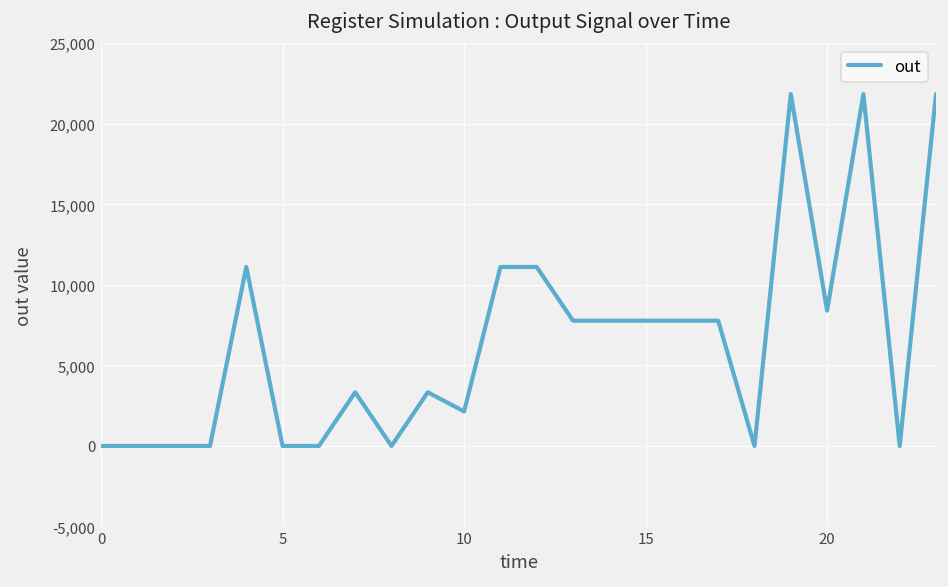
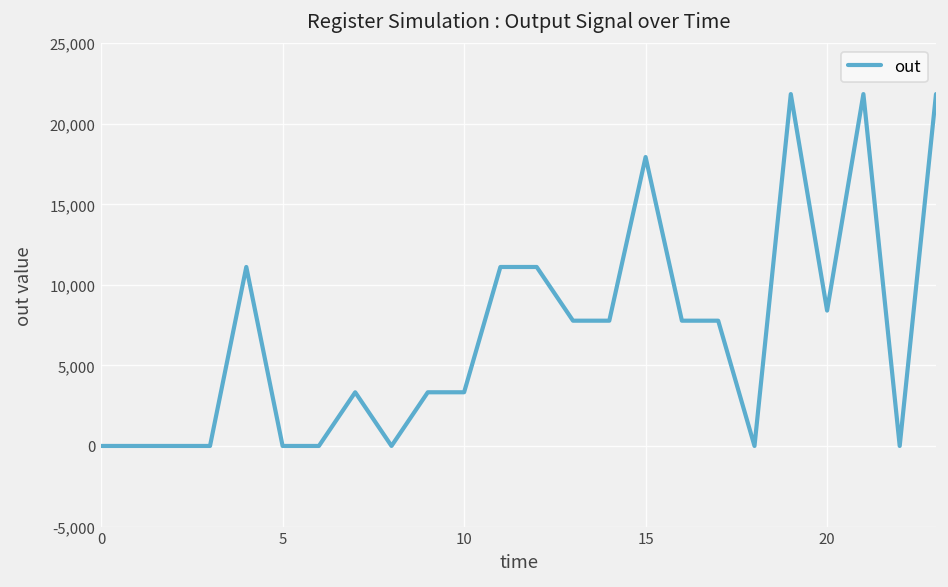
  {
    "0": "0",
    "5": "0",
-   "10": "2,100",
-   "15": "7,800",
+   "10": "3,300",
+   "15": "17,900",
    "20": "8,400"
  }
